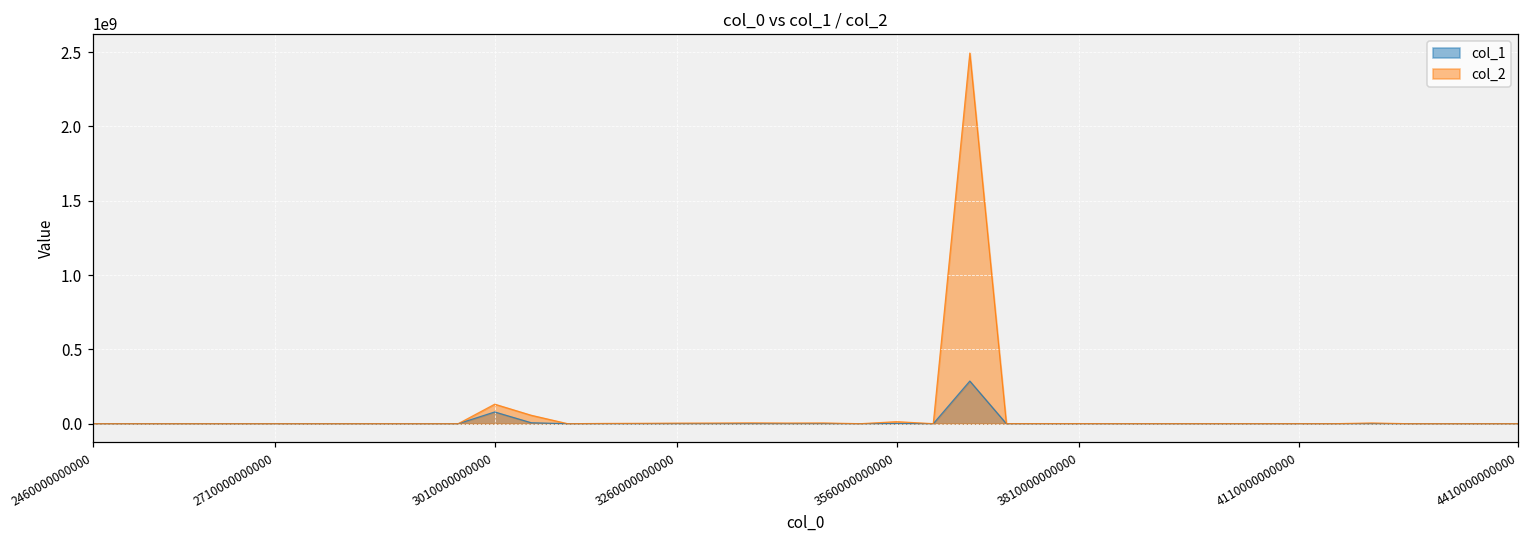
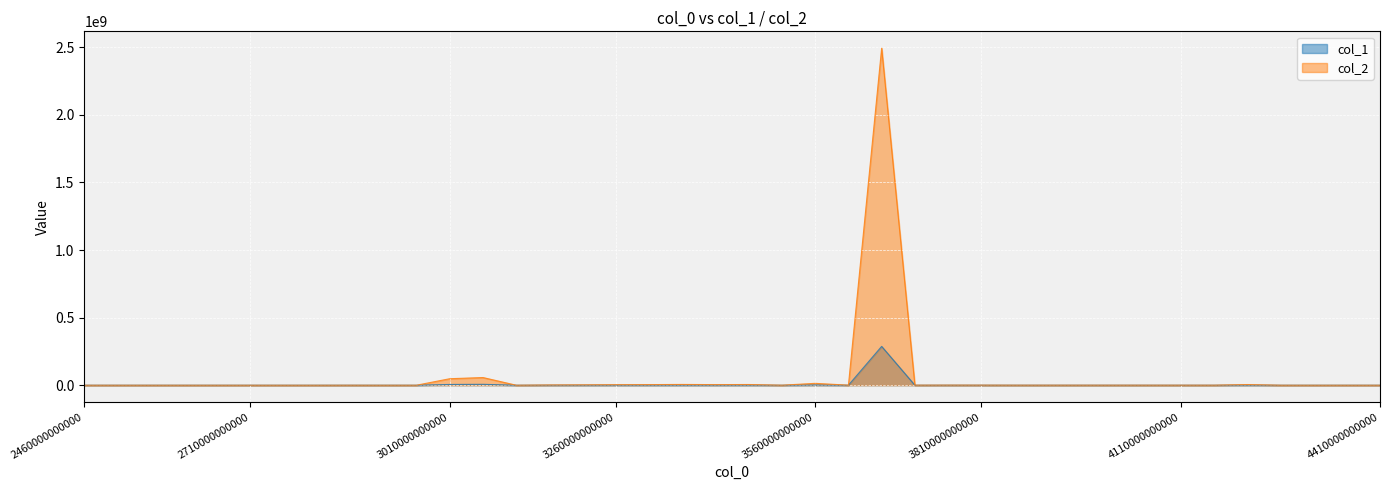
  {
    "col_1": {
-     "3010000000000": 80000000
+     "3010000000000": 10000000
    },
    "col_2": {
-     "3010000000000": 130000000
+     "3010000000000": 50000000
    }
  }
